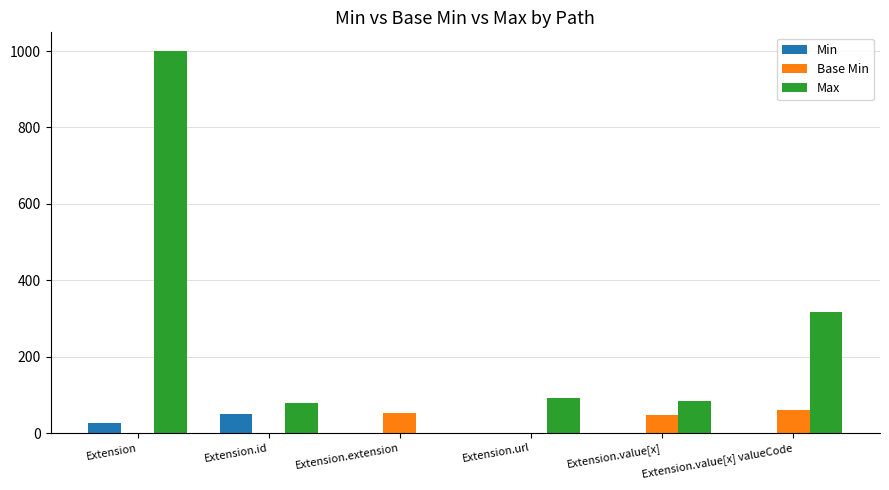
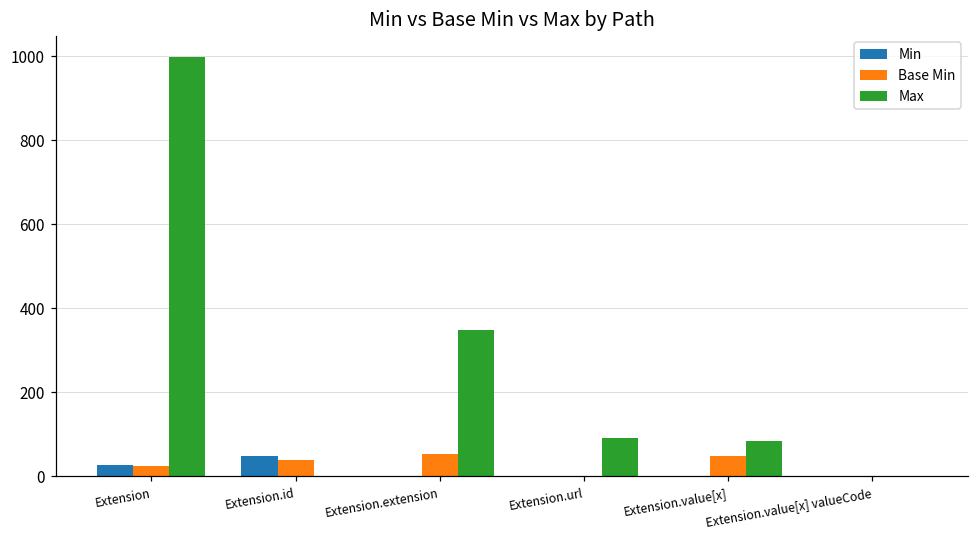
  {
    "Min": {
      "Extension": 30,
      "Extension.id": 50,
      "Extension.extension": 0,
      "Extension.value[x]": 0,
      "Extension.value[x] valueCode": 0
    },
    "Base Min": {
-     "Extension": 0,
-     "Extension.id": 0,
+     "Extension": 30,
+     "Extension.id": 40,
      "Extension.extension": 50,
      "Extension.value[x]": 50,
-     "Extension.value[x] valueCode": 60
+     "Extension.value[x] valueCode": 0
    },
    "Max": {
      "Extension": 1000,
-     "Extension.id": 80,
-     "Extension.extension": 0,
+     "Extension.id": 0,
+     "Extension.extension": 350,
      "Extension.url": 90,
      "Extension.value[x]": 80,
-     "Extension.value[x] valueCode": 320
+     "Extension.value[x] valueCode": 0
    }
  }
